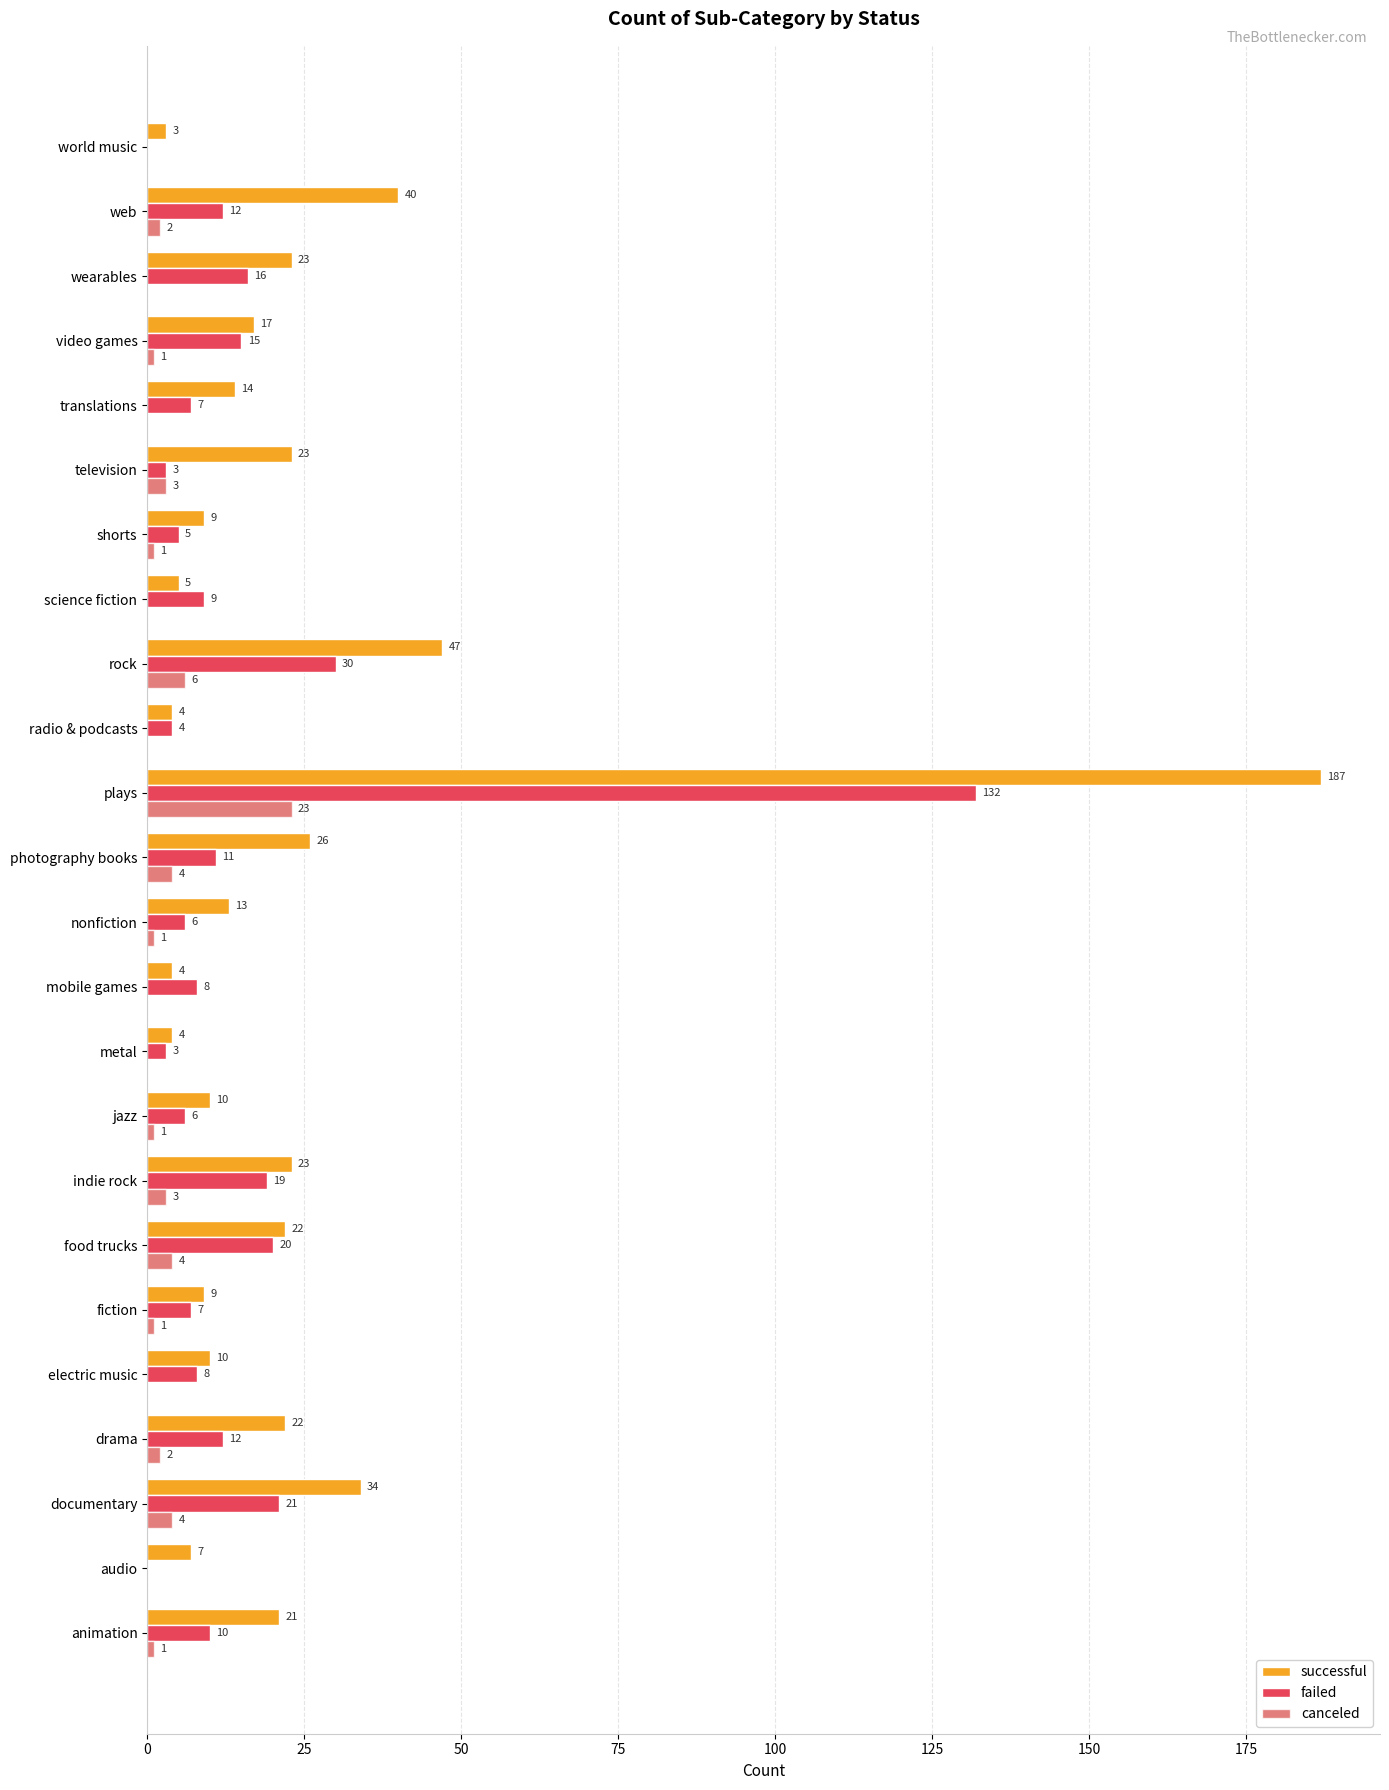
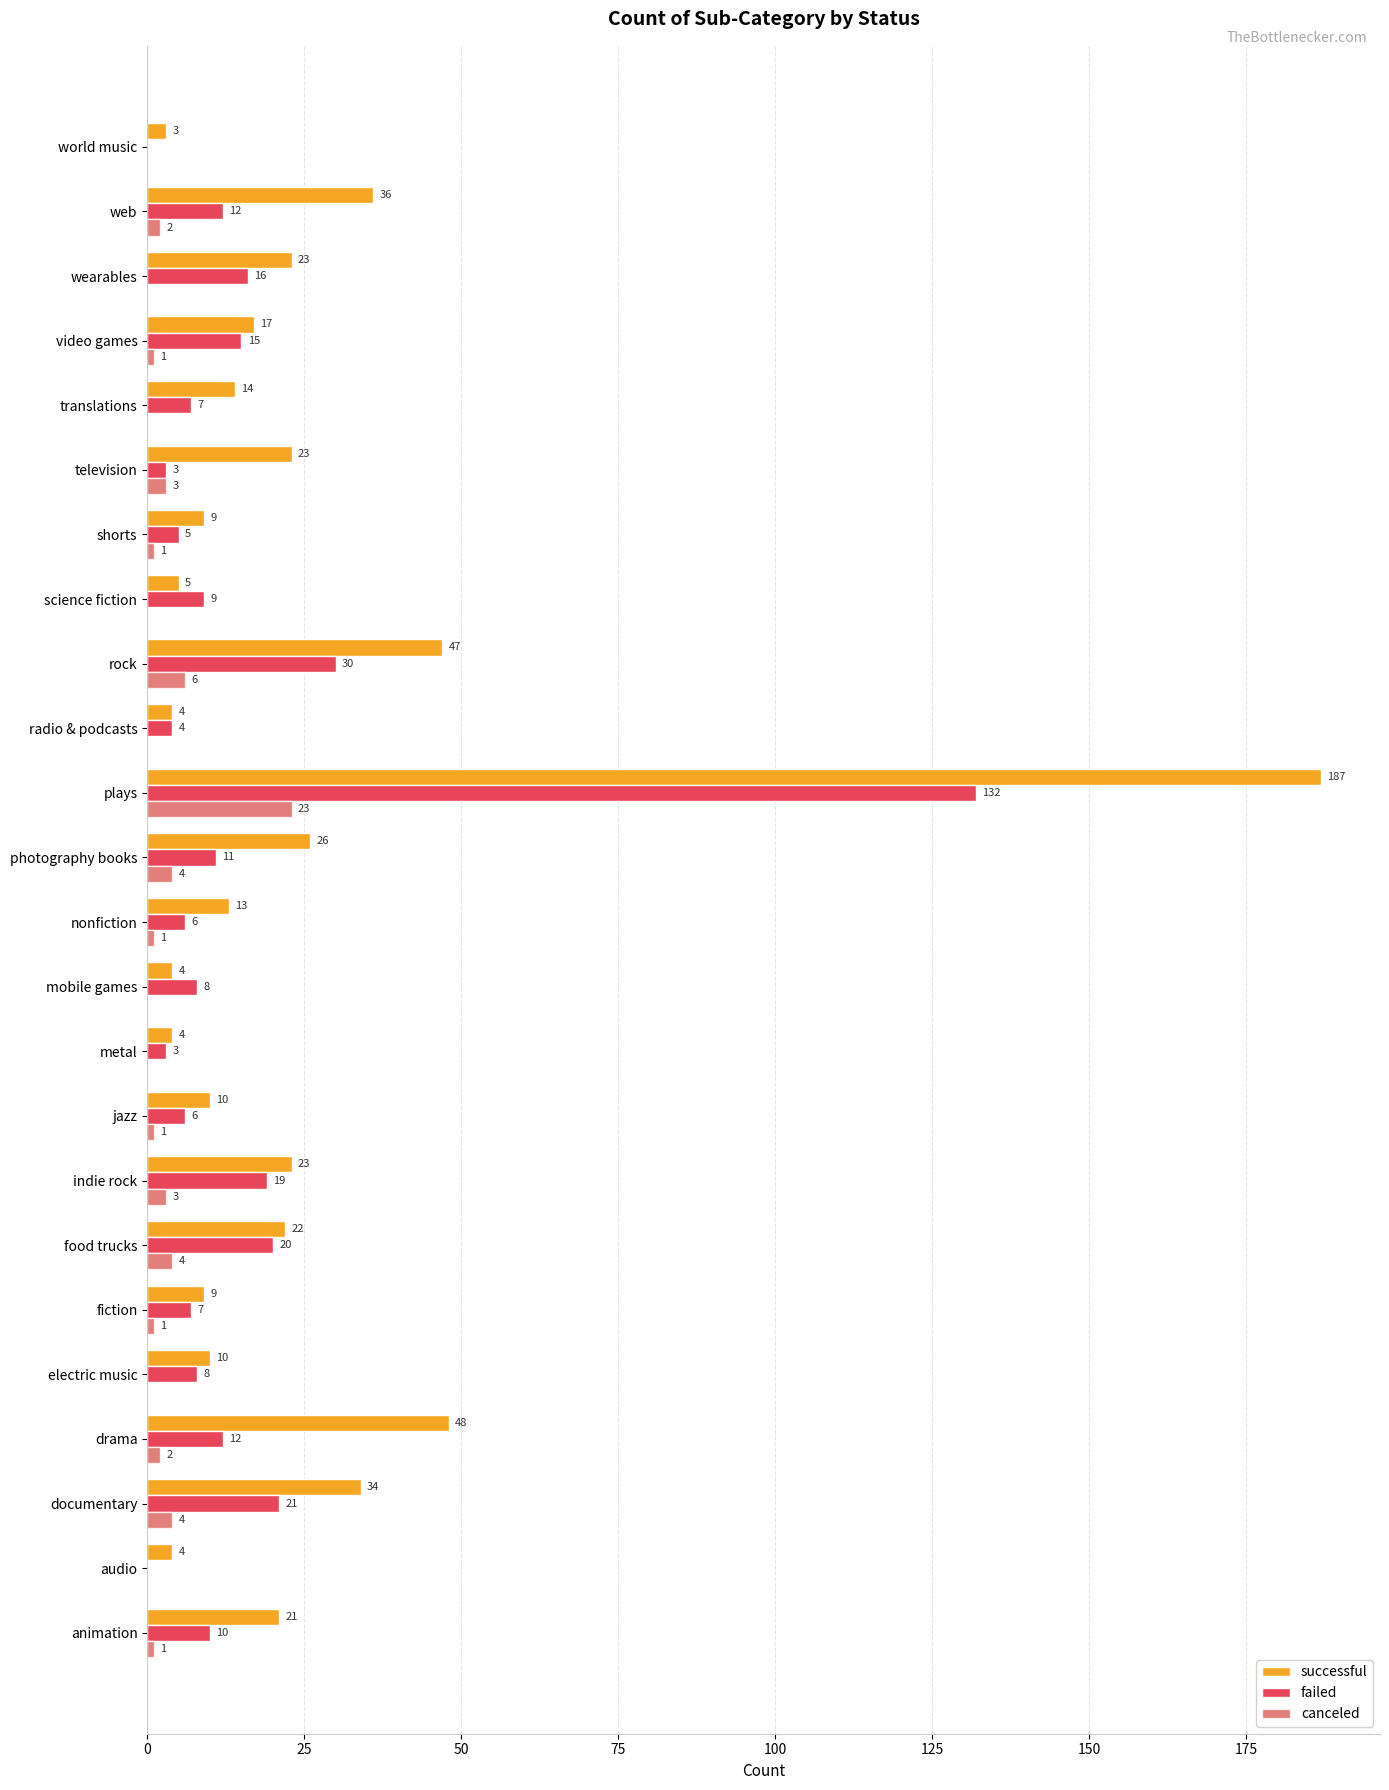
  {
    "successful": {
      "world music": 3,
-     "web": 40,
+     "web": 36,
      "wearables": 23,
      "video games": 17,
      "translations": 14,
      "television": 23,
      "shorts": 9,
      "science fiction": 5,
      "rock": 47,
      "radio & podcasts": 4,
      "plays": 187,
      "photography books": 26,
      "nonfiction": 13,
      "mobile games": 4,
      "metal": 4,
      "jazz": 10,
      "indie rock": 23,
      "food trucks": 22,
      "fiction": 9,
      "electric music": 10,
-     "drama": 22,
+     "drama": 48,
      "documentary": 34,
-     "audio": 7,
+     "audio": 4,
      "animation": 21
    }
  }
